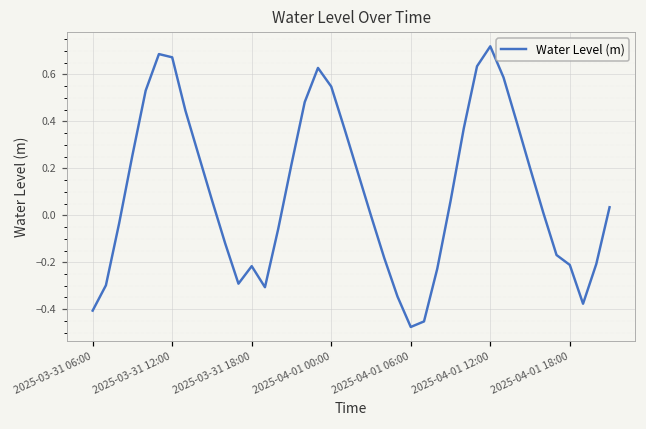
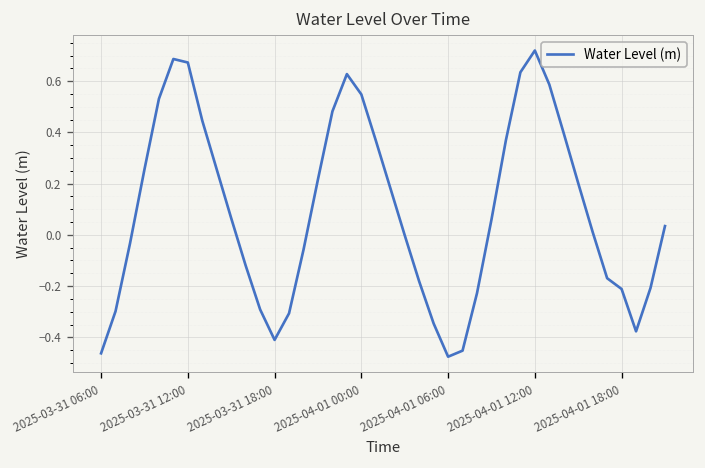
  {
-   "2025-03-31 06:00": -0.41,
+   "2025-03-31 06:00": -0.46,
    "2025-03-31 12:00": 0.67,
-   "2025-03-31 18:00": -0.22,
+   "2025-03-31 18:00": -0.41,
    "2025-04-01 00:00": 0.55,
    "2025-04-01 06:00": -0.48,
    "2025-04-01 12:00": 0.72,
    "2025-04-01 18:00": -0.21
  }
